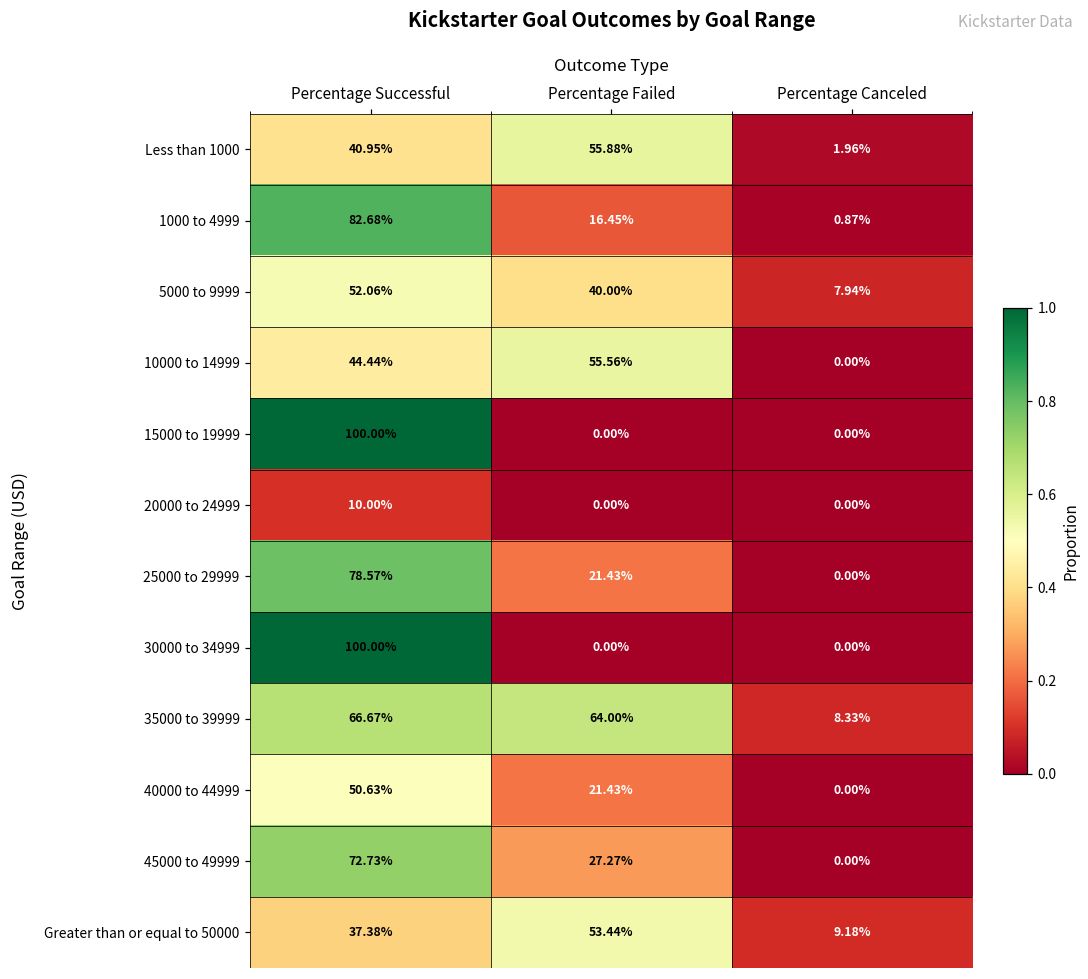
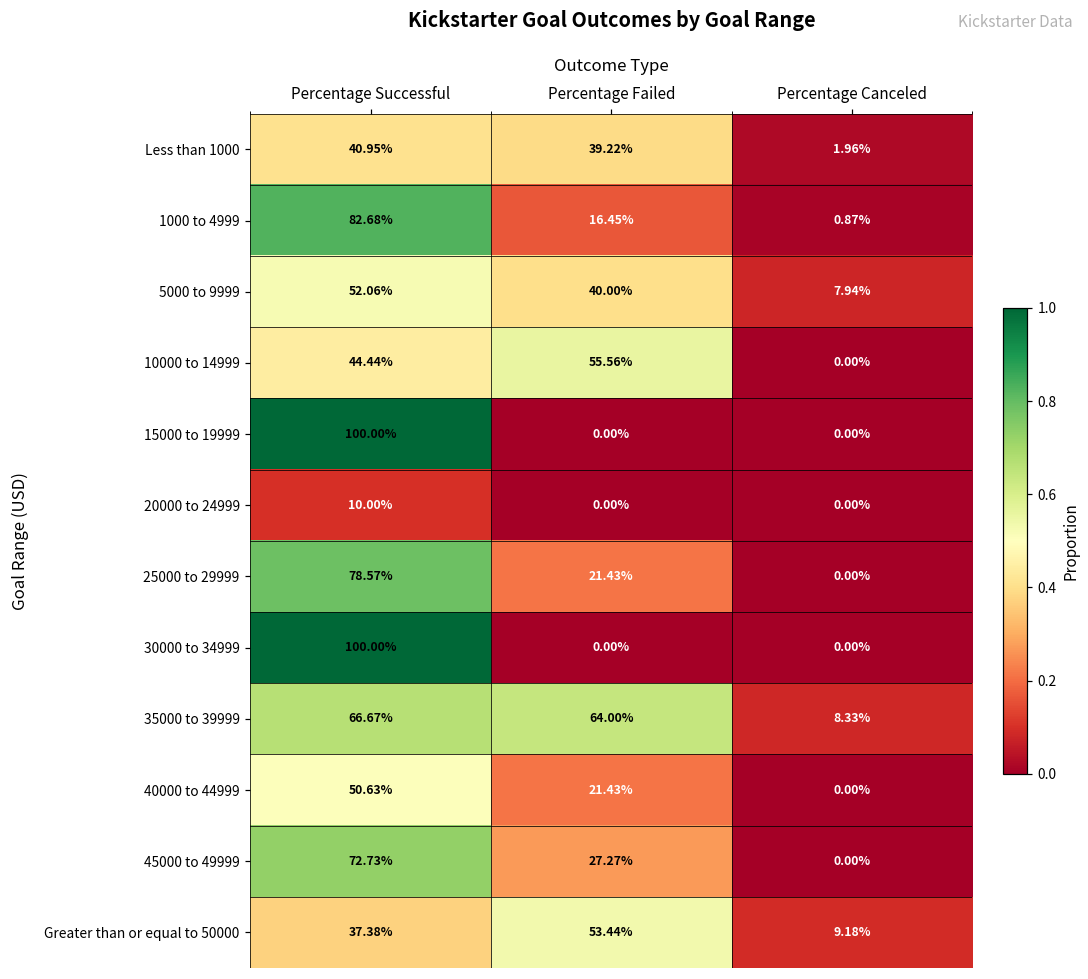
  {
    "Less than 1000": {
      "Percentage Successful": "40.95%",
-     "Percentage Failed": "55.88%",
+     "Percentage Failed": "39.22%",
      "Percentage Canceled": "1.96%"
    },
    "1000 to 4999": {
      "Percentage Successful": "82.68%",
      "Percentage Failed": "16.45%",
      "Percentage Canceled": "0.87%"
    },
    "5000 to 9999": {
      "Percentage Successful": "52.06%",
      "Percentage Failed": "40.00%",
      "Percentage Canceled": "7.94%"
    },
    "10000 to 14999": {
      "Percentage Successful": "44.44%",
      "Percentage Failed": "55.56%",
      "Percentage Canceled": "0.00%"
    },
    "15000 to 19999": {
      "Percentage Successful": "100.00%",
      "Percentage Failed": "0.00%",
      "Percentage Canceled": "0.00%"
    },
    "20000 to 24999": {
      "Percentage Successful": "10.00%",
      "Percentage Failed": "0.00%",
      "Percentage Canceled": "0.00%"
    },
    "25000 to 29999": {
      "Percentage Successful": "78.57%",
      "Percentage Failed": "21.43%",
      "Percentage Canceled": "0.00%"
    },
    "30000 to 34999": {
      "Percentage Successful": "100.00%",
      "Percentage Failed": "0.00%",
      "Percentage Canceled": "0.00%"
    },
    "35000 to 39999": {
      "Percentage Successful": "66.67%",
      "Percentage Failed": "64.00%",
      "Percentage Canceled": "8.33%"
    },
    "40000 to 44999": {
      "Percentage Successful": "50.63%",
      "Percentage Failed": "21.43%",
      "Percentage Canceled": "0.00%"
    },
    "45000 to 49999": {
      "Percentage Successful": "72.73%",
      "Percentage Failed": "27.27%",
      "Percentage Canceled": "0.00%"
    },
    "Greater than or equal to 50000": {
      "Percentage Successful": "37.38%",
      "Percentage Failed": "53.44%",
      "Percentage Canceled": "9.18%"
    }
  }
